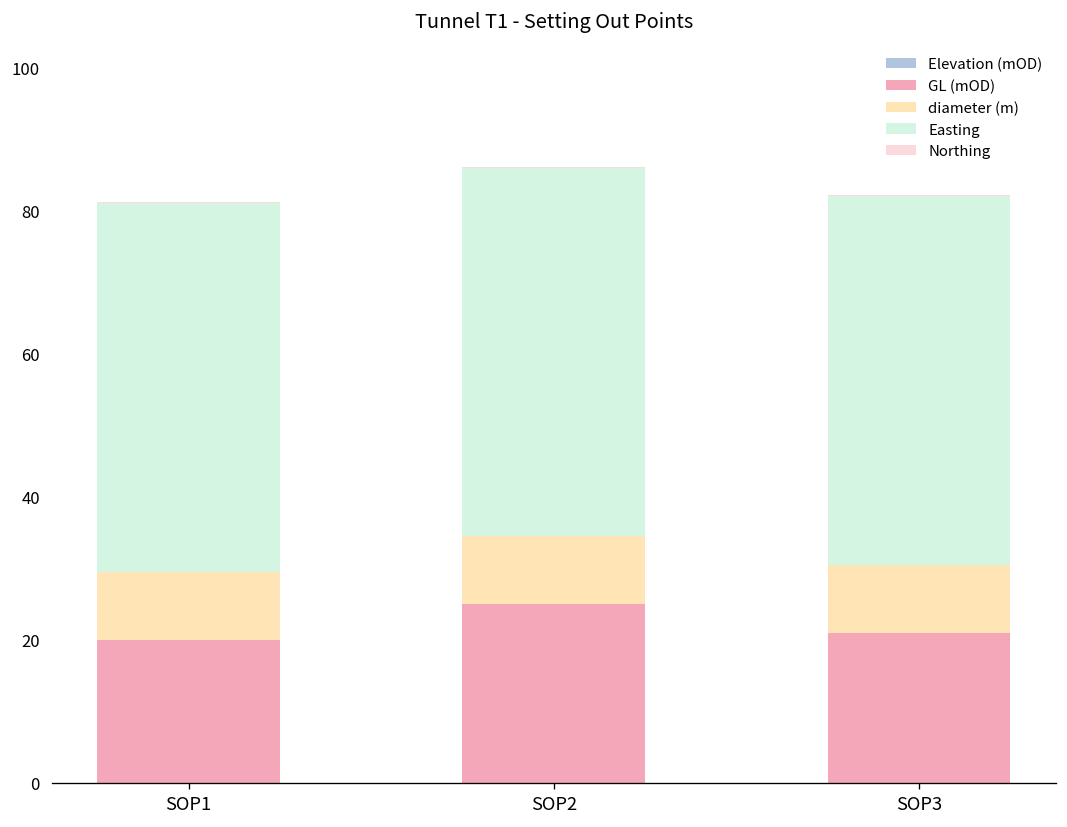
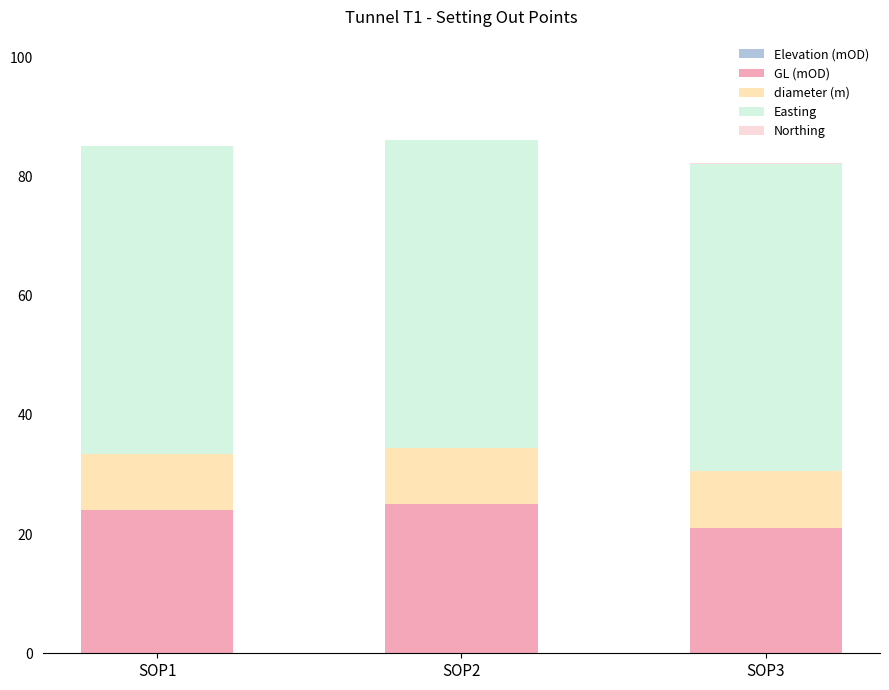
  {
    "Elevation (mOD)": {
      "SOP1": 0,
      "SOP2": 0,
      "SOP3": 0
    },
    "GL (mOD)": {
-     "SOP1": 20,
+     "SOP1": 24,
      "SOP2": 25,
      "SOP3": 21
    }
  }
